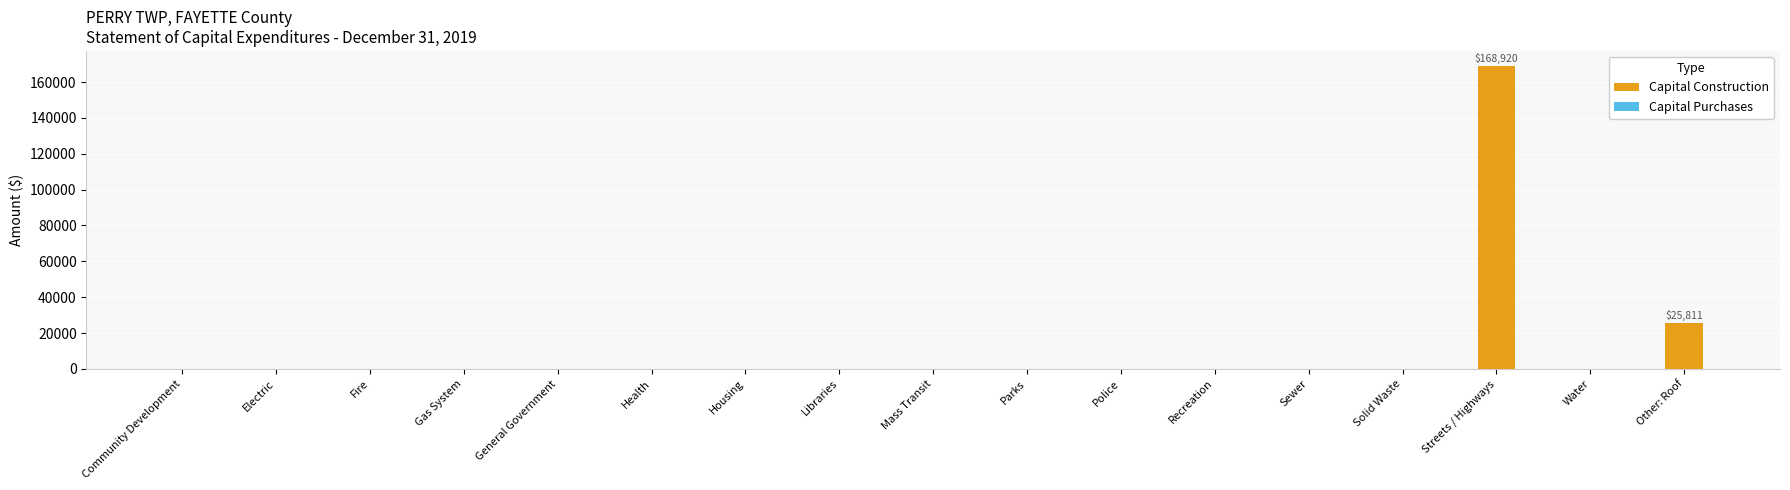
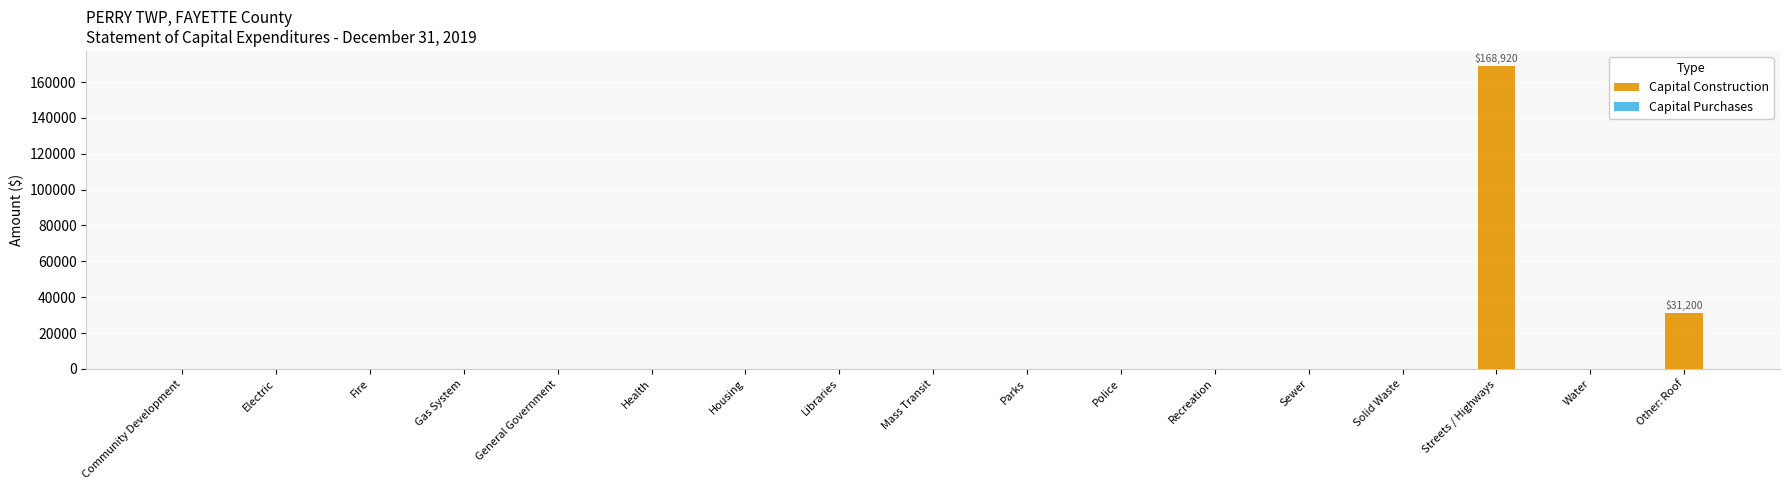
  {
    "Capital Construction": {
      "Streets / Highways": "$168,920",
-     "Other: Roof": "$25,811"
+     "Other: Roof": "$31,200"
    },
    "Capital Purchases": {
      "Community Development": "0",
      "Electric": "0",
      "Fire": "0",
      "Gas System": "0",
      "General Government": "0",
      "Health": "0",
      "Housing": "0",
      "Libraries": "0",
      "Mass Transit": "0",
      "Parks": "0",
      "Police": "0",
      "Recreation": "0",
      "Sewer": "0",
      "Solid Waste": "0",
      "Streets / Highways": "0",
      "Water": "0",
      "Other: Roof": "0"
    }
  }
